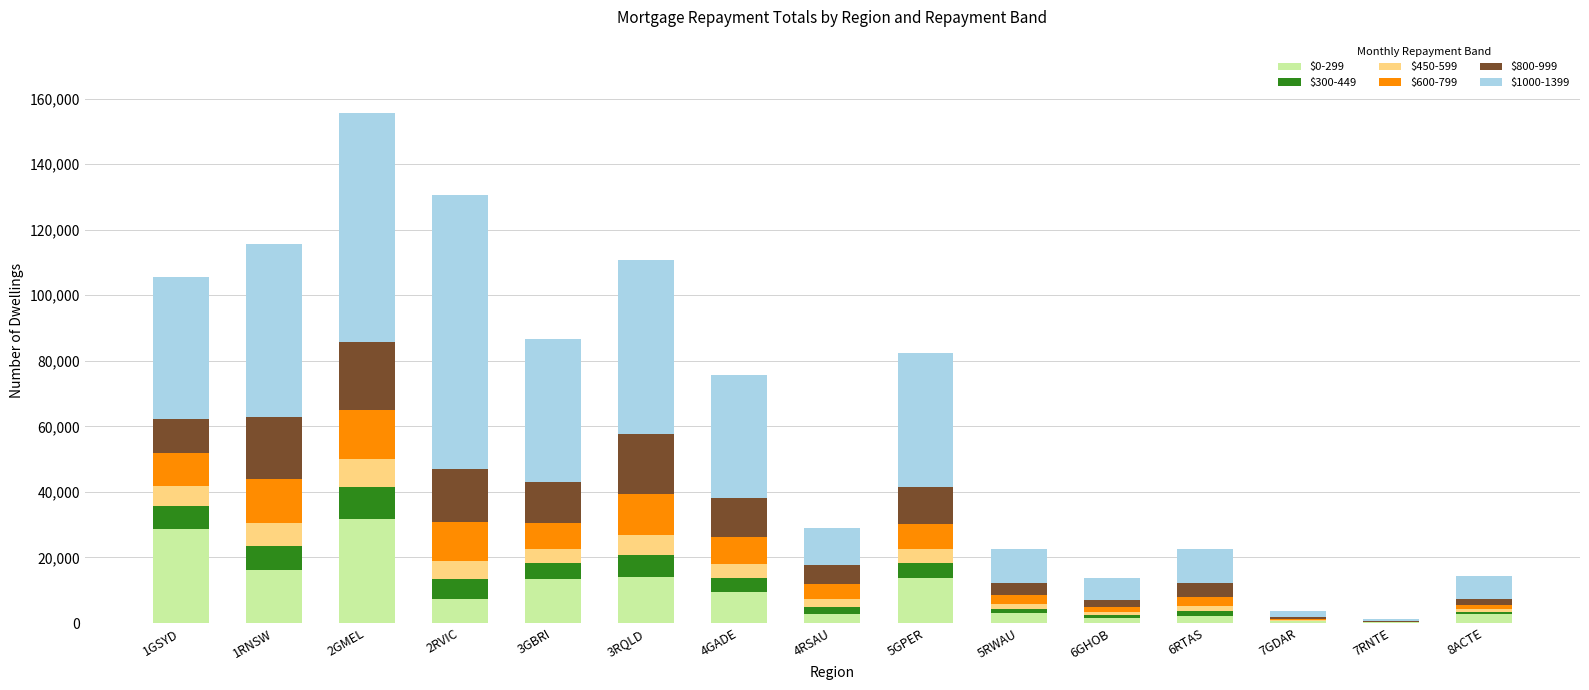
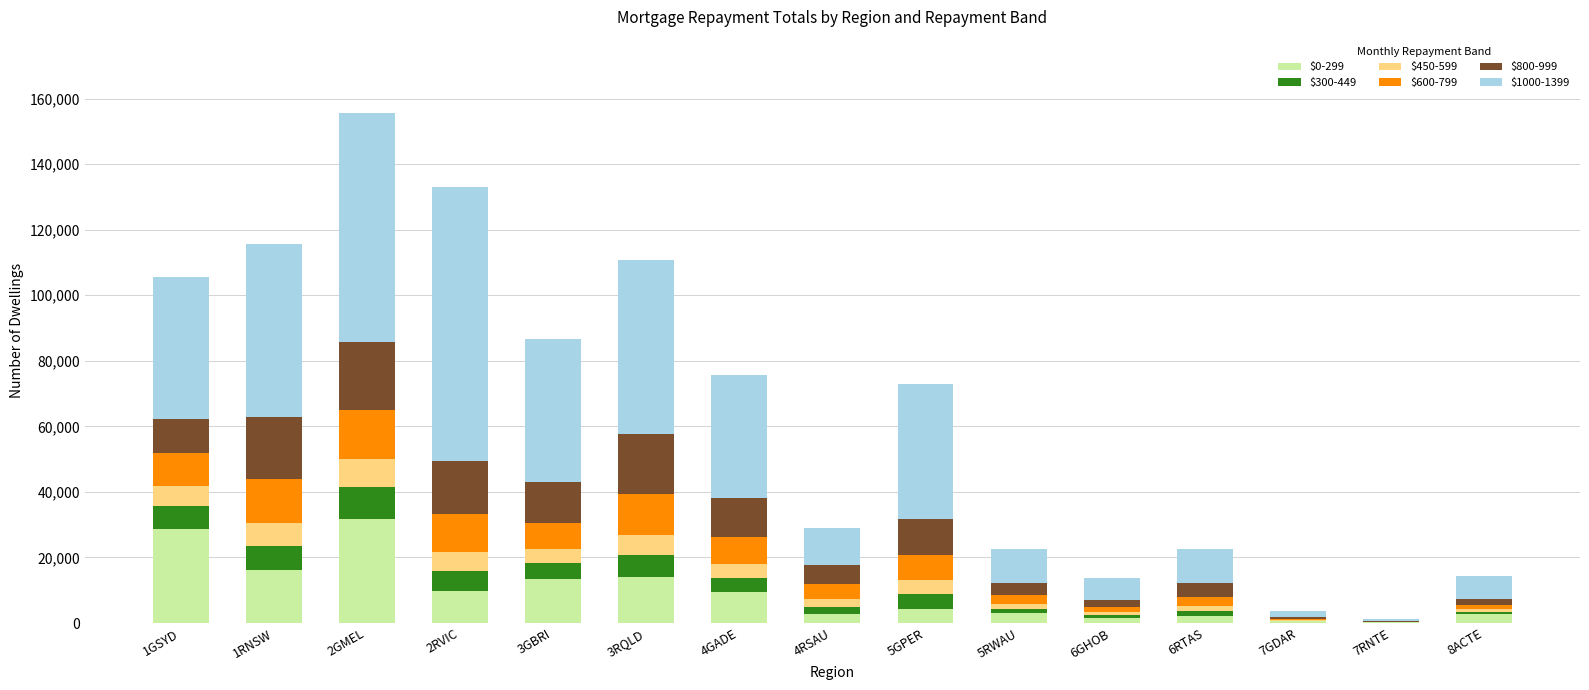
  {
    "$0-299": {
      "1GSYD": "29,000",
      "1RNSW": "16,000",
      "2GMEL": "32,000",
-     "2RVIC": "7,000",
+     "2RVIC": "10,000",
      "3GBRI": "13,000",
      "3RQLD": "14,000",
      "4GADE": "9,000",
      "4RSAU": "3,000",
-     "5GPER": "14,000",
+     "5GPER": "4,000",
      "5RWAU": "3,000",
      "6GHOB": "2,000",
      "6RTAS": "2,000",
      "8ACTE": "3,000"
    },
    "$300-449": {
      "1GSYD": "7,000",
      "1RNSW": "7,000",
      "2GMEL": "10,000",
      "2RVIC": "6,000",
      "3GBRI": "5,000",
      "3RQLD": "7,000",
      "4GADE": "4,000",
      "4RSAU": "2,000",
      "5GPER": "5,000",
      "5RWAU": "1,000",
      "6GHOB": "1,000",
      "6RTAS": "1,000",
      "8ACTE": "1,000"
    },
    "$450-599": {
      "1GSYD": "6,000",
      "1RNSW": "7,000",
      "2GMEL": "9,000",
      "2RVIC": "6,000",
      "3GBRI": "4,000",
      "3RQLD": "6,000",
      "4GADE": "4,000",
      "4RSAU": "2,000",
      "5GPER": "4,000",
      "5RWAU": "1,000",
      "6GHOB": "1,000",
      "6RTAS": "1,000"
    },
    "$600-799": {
      "1GSYD": "10,000",
      "1RNSW": "13,000",
      "2GMEL": "15,000",
      "2RVIC": "12,000",
      "3GBRI": "8,000",
      "3RQLD": "12,000",
      "4GADE": "8,000",
      "4RSAU": "5,000",
      "5GPER": "8,000",
      "5RWAU": "3,000",
      "6GHOB": "2,000",
      "6RTAS": "3,000",
      "8ACTE": "1,000"
    },
    "$800-999": {
      "1GSYD": "10,000",
      "1RNSW": "19,000",
      "2GMEL": "21,000",
      "2RVIC": "16,000",
      "3GBRI": "12,000",
      "3RQLD": "18,000",
      "4GADE": "12,000",
      "4RSAU": "6,000",
      "5GPER": "11,000",
      "5RWAU": "4,000",
      "6GHOB": "2,000",
      "6RTAS": "4,000",
      "8ACTE": "2,000"
    },
    "$1000-1399": {
      "1GSYD": "44,000",
      "1RNSW": "53,000",
      "2GMEL": "70,000",
      "2RVIC": "84,000",
      "3GBRI": "44,000",
      "3RQLD": "53,000",
      "4GADE": "38,000",
      "4RSAU": "11,000",
      "5GPER": "41,000",
      "5RWAU": "11,000",
      "6GHOB": "7,000",
      "6RTAS": "10,000",
      "7GDAR": "2,000",
      "8ACTE": "7,000"
    }
  }
